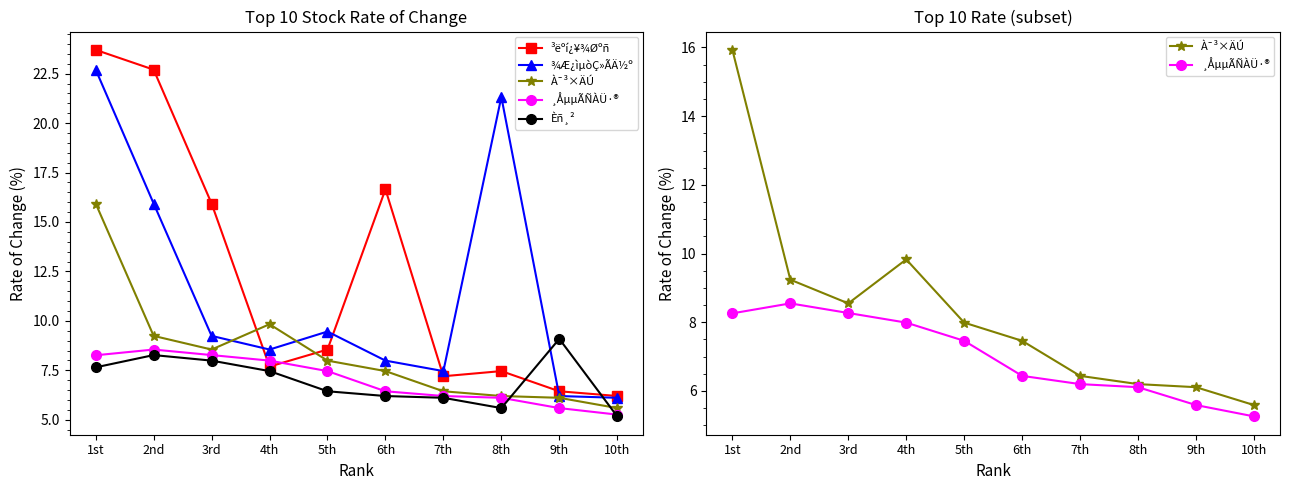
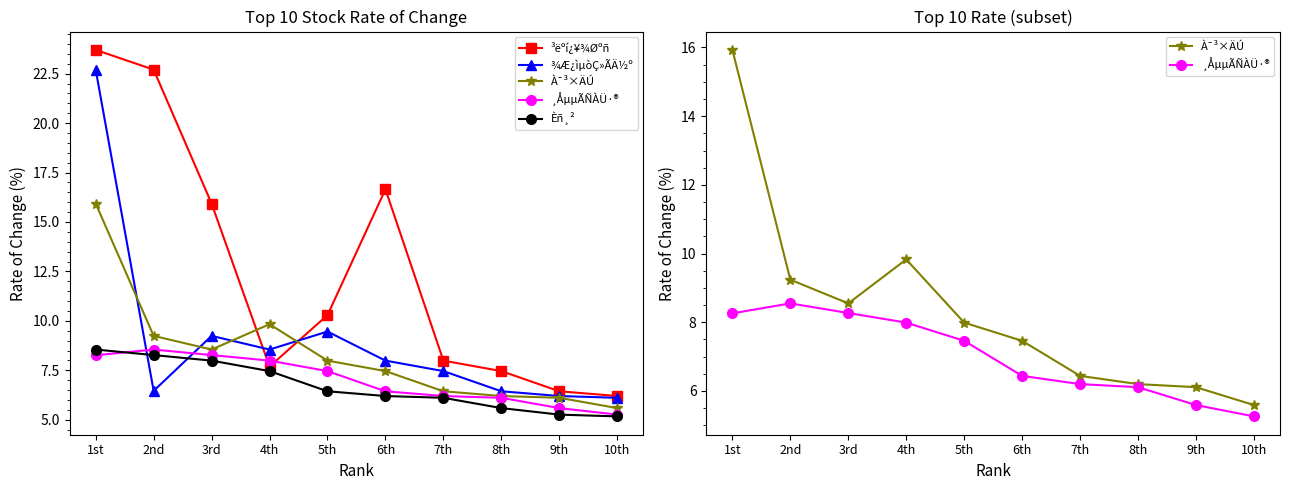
  {
    "Top 10 Stock Rate of Change": {
      "³ëºí¿¥¾Øºñ": {
        "1st": 23.7,
        "2nd": 22.7,
        "3rd": 15.9,
        "4th": 7.7,
-       "5th": 8.6,
+       "5th": 10.3,
        "6th": 16.7,
-       "7th": 7.2,
+       "7th": 8.0,
        "8th": 7.5,
        "9th": 6.4
      },
      "¾Æ¿ìµòÇ»ÃÄ½º": {
        "1st": 22.7,
-       "2nd": 15.9,
+       "2nd": 6.5,
        "3rd": 9.2,
        "4th": 8.6,
        "5th": 9.5,
        "6th": 8.0,
        "7th": 7.5,
-       "8th": 21.3
+       "8th": 6.4
      },
      "À¯³×ÄÚ": {
        "1st": 15.9,
        "2nd": 9.2,
        "3rd": 8.6,
        "4th": 9.8,
        "5th": 8.0,
        "6th": 7.5,
        "7th": 6.4,
        "10th": 5.6
      },
      "¸ÅµµÃÑÀÜ·®": {
        "1st": 8.3,
        "2nd": 8.6,
        "3rd": 8.3,
        "4th": 8.0,
        "5th": 7.5,
        "6th": 6.4,
        "9th": 5.6
      },
      "Èñ¸²": {
-       "1st": 7.7,
+       "1st": 8.6,
        "2nd": 8.3,
        "3rd": 8.0,
        "4th": 7.5,
        "5th": 6.4,
        "6th": 6.2,
        "8th": 5.6,
-       "9th": 9.1
+       "9th": 5.3
      }
    },
    "Top 10 Rate (subset)": {
      "À¯³×ÄÚ": {
        "1st": 15.9,
        "2nd": 9.2,
        "3rd": 8.6,
        "4th": 9.8,
        "5th": 8.0,
        "6th": 7.5,
        "7th": 6.4,
        "8th": 6.2,
        "9th": 6.1,
        "10th": 5.6
      },
      "¸ÅµµÃÑÀÜ·®": {
        "1st": 8.3,
        "2nd": 8.6,
        "3rd": 8.3,
        "4th": 8.0,
        "5th": 7.5,
        "6th": 6.4,
        "7th": 6.2,
        "8th": 6.1,
        "9th": 5.6,
        "10th": 5.3
      }
    }
  }
